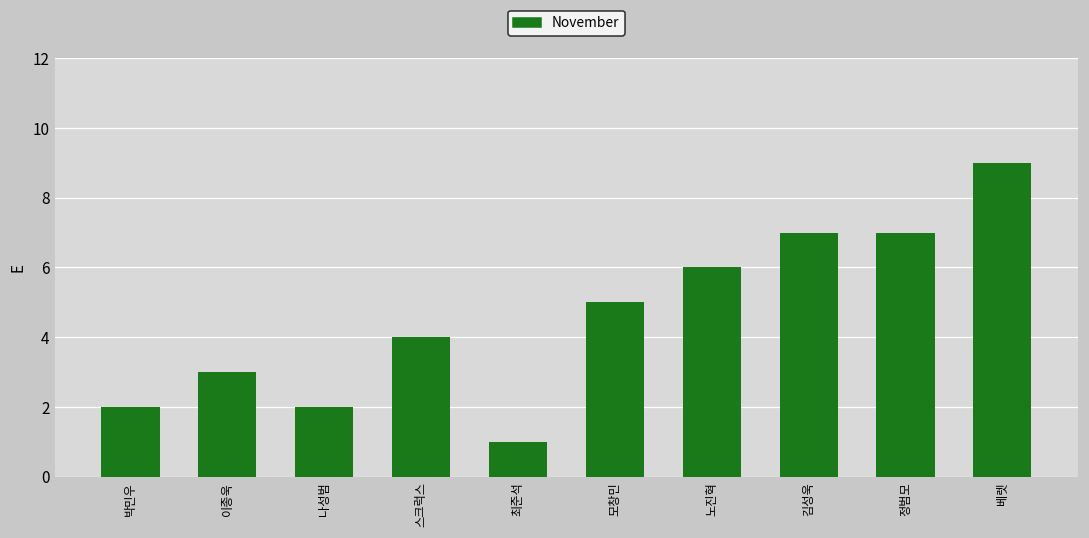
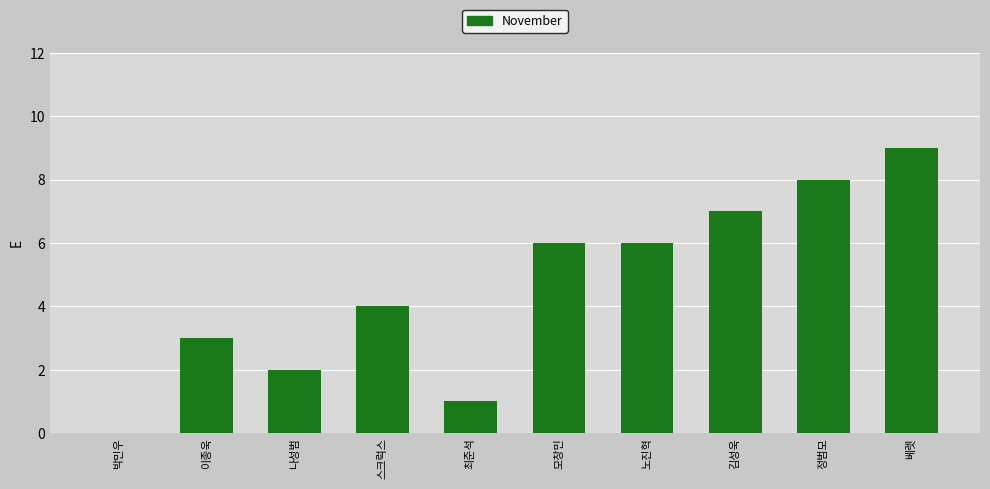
  {
-   "박민우": 2,
+   "박민우": 0,
    "이종욱": 3,
    "나성범": 2,
    "스크럭스": 4,
    "최준석": 1,
-   "모창민": 5,
+   "모창민": 6,
    "노진혁": 6,
    "김성욱": 7,
-   "정범모": 7,
+   "정범모": 8,
    "베렛": 9
  }
